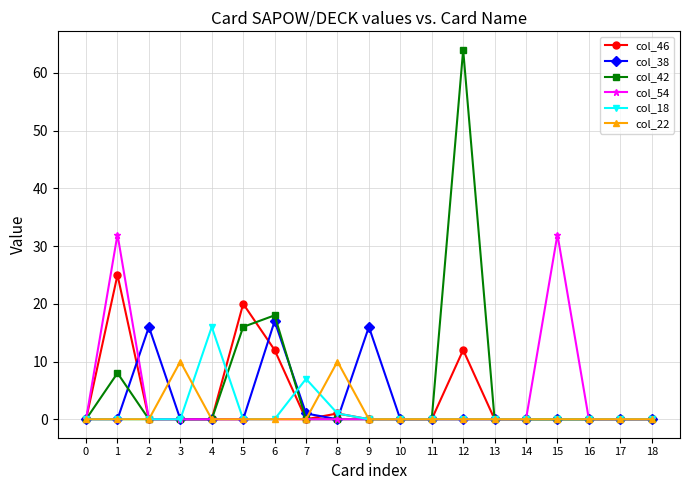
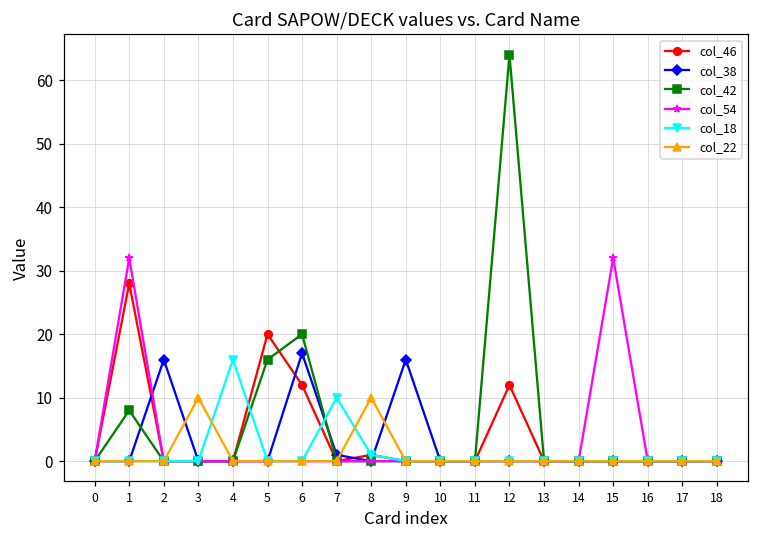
  {
    "col_46": {
-     "1": 25,
+     "1": 28,
      "5": 20,
      "6": 12,
      "12": 12
    },
    "col_38": {
      "2": 16,
      "6": 17,
      "7": 1,
      "9": 16
    },
    "col_42": {
      "1": 8,
      "5": 16,
-     "6": 18,
+     "6": 20,
      "12": 64
    },
    "col_54": {
      "1": 32,
      "15": 32
    },
    "col_18": {
      "4": 16,
-     "7": 7
+     "7": 10
    },
    "col_22": {
      "3": 10,
      "8": 10
    }
  }
